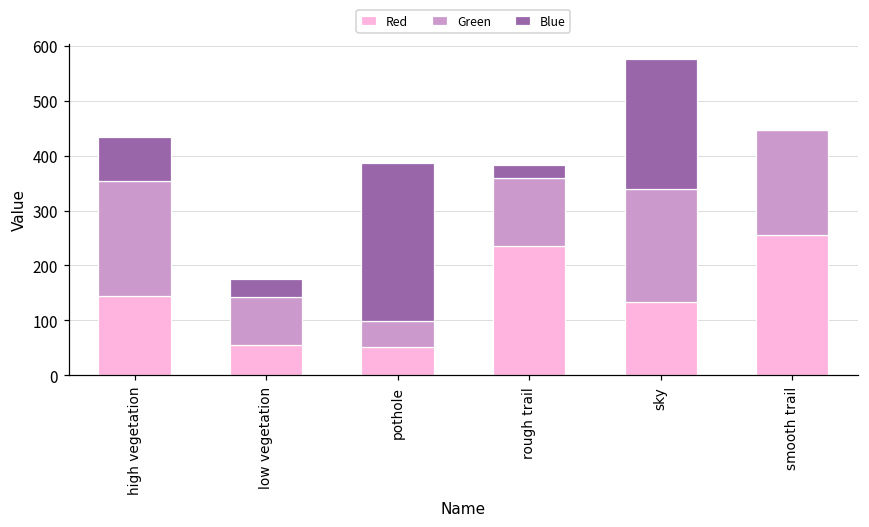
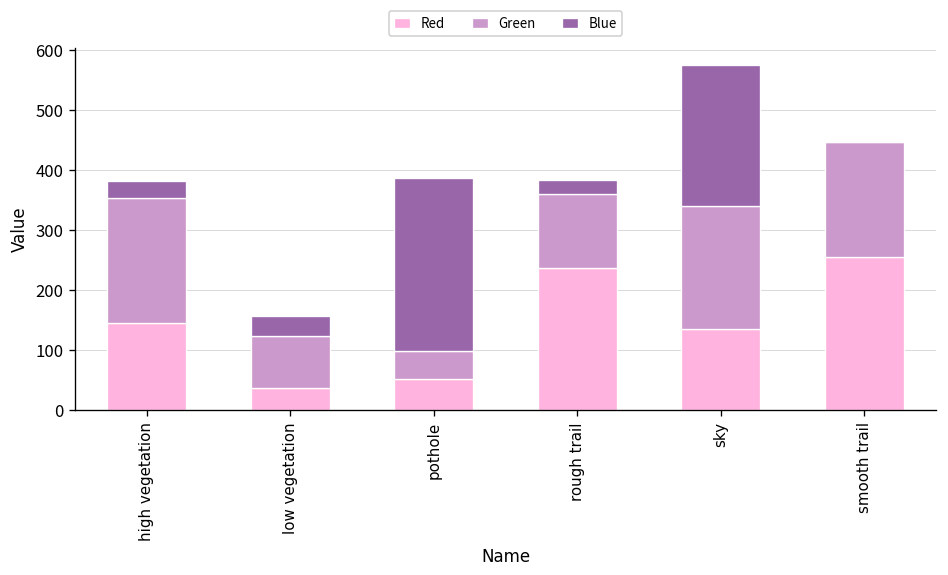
  {
    "Red": {
      "high vegetation": 150,
-     "low vegetation": 60,
+     "low vegetation": 40,
      "pothole": 50,
      "rough trail": 240,
      "sky": 130,
      "smooth trail": 260
    },
    "Green": {
      "high vegetation": 210,
      "low vegetation": 90,
      "pothole": 50,
      "rough trail": 120,
      "sky": 210,
      "smooth trail": 190
    },
    "Blue": {
-     "high vegetation": 80,
+     "high vegetation": 30,
      "low vegetation": 30,
      "pothole": 290,
      "rough trail": 20,
      "sky": 240,
      "smooth trail": 0
    }
  }
